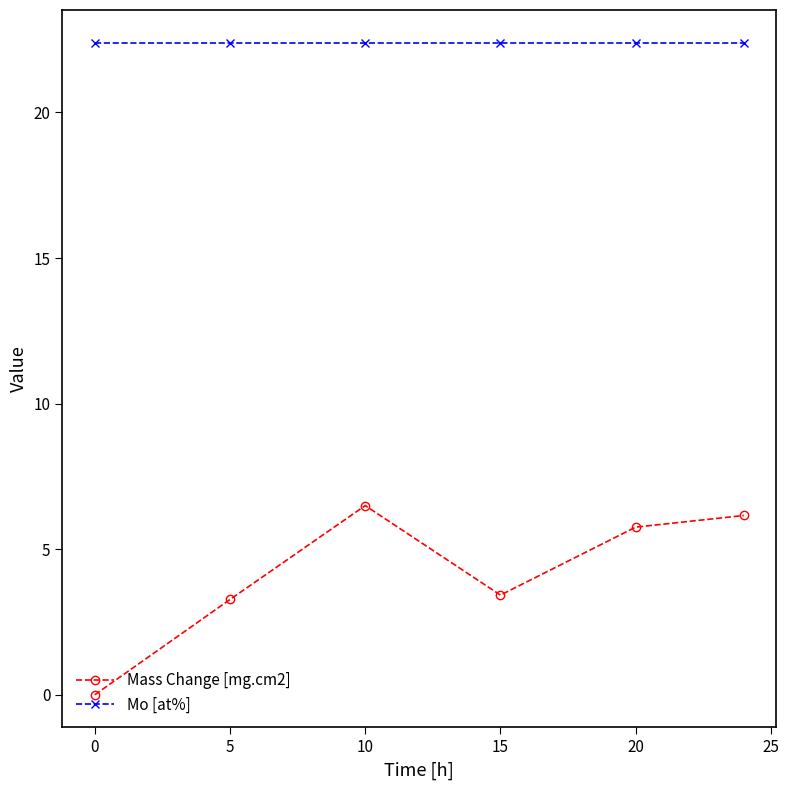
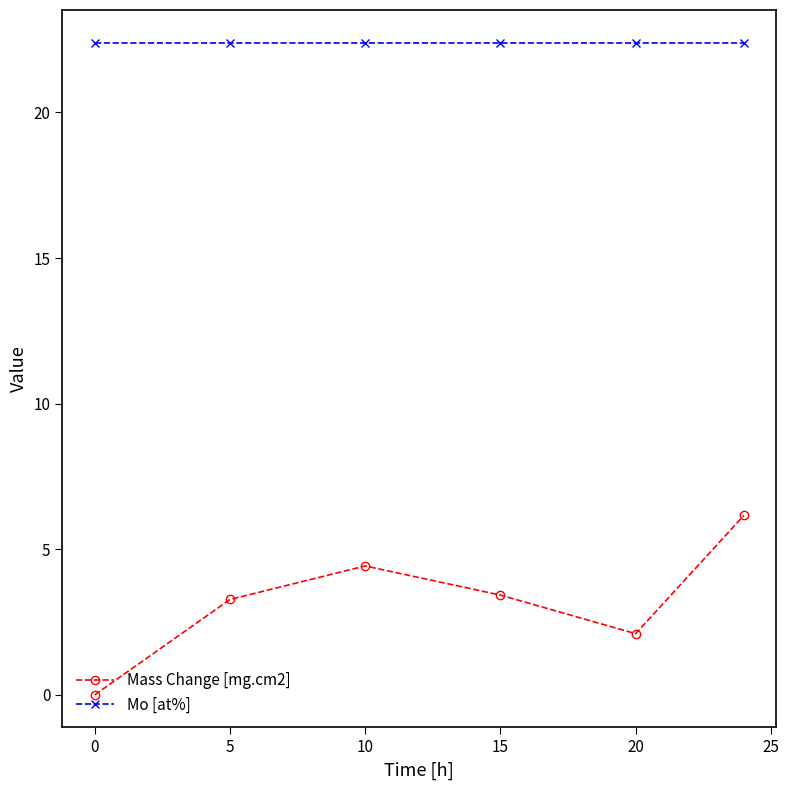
  {
    "Mass Change [mg.cm2]": {
      "0": 0.0,
      "5": 3.3,
-     "10": 6.5,
+     "10": 4.4,
      "15": 3.4,
-     "20": 5.8
+     "20": 2.1
    },
    "Mo [at%]": {
      "0": 22.4,
      "5": 22.4,
      "10": 22.4,
      "15": 22.4,
      "20": 22.4
    }
  }
